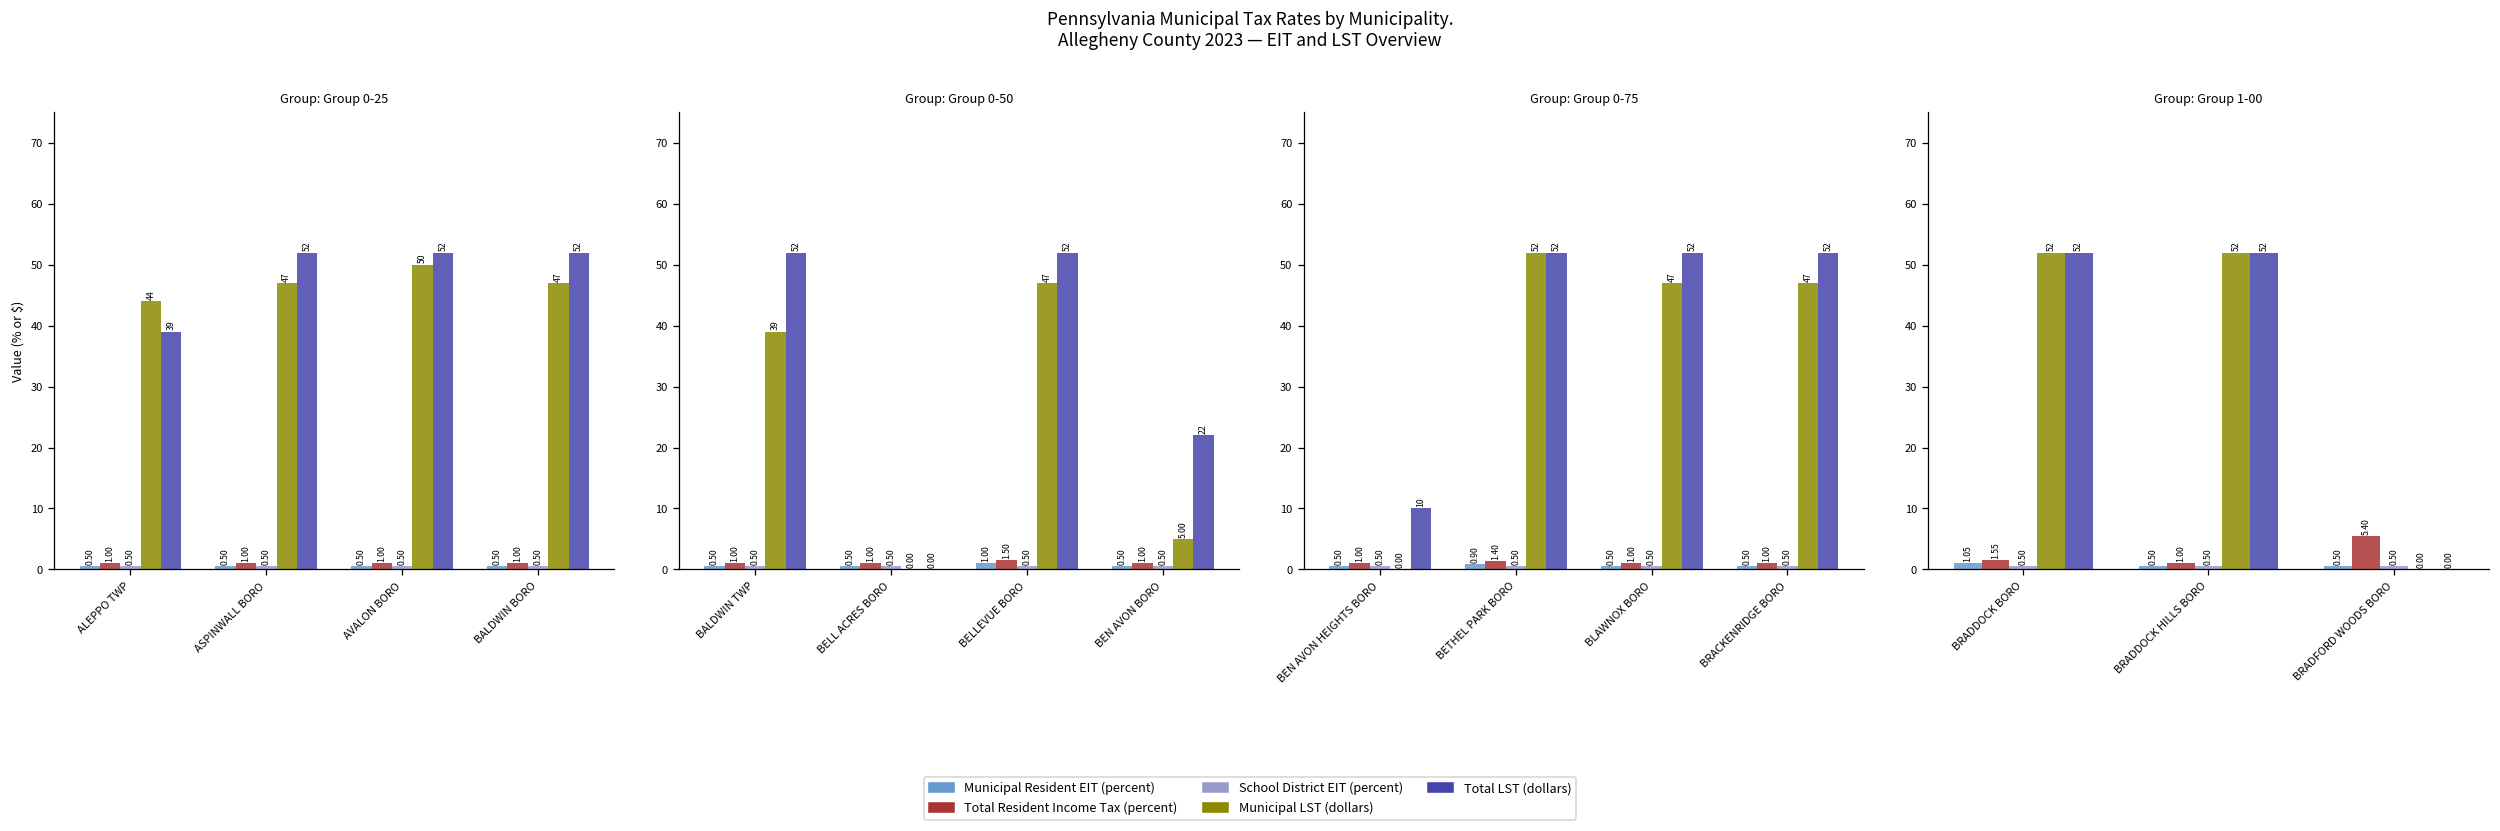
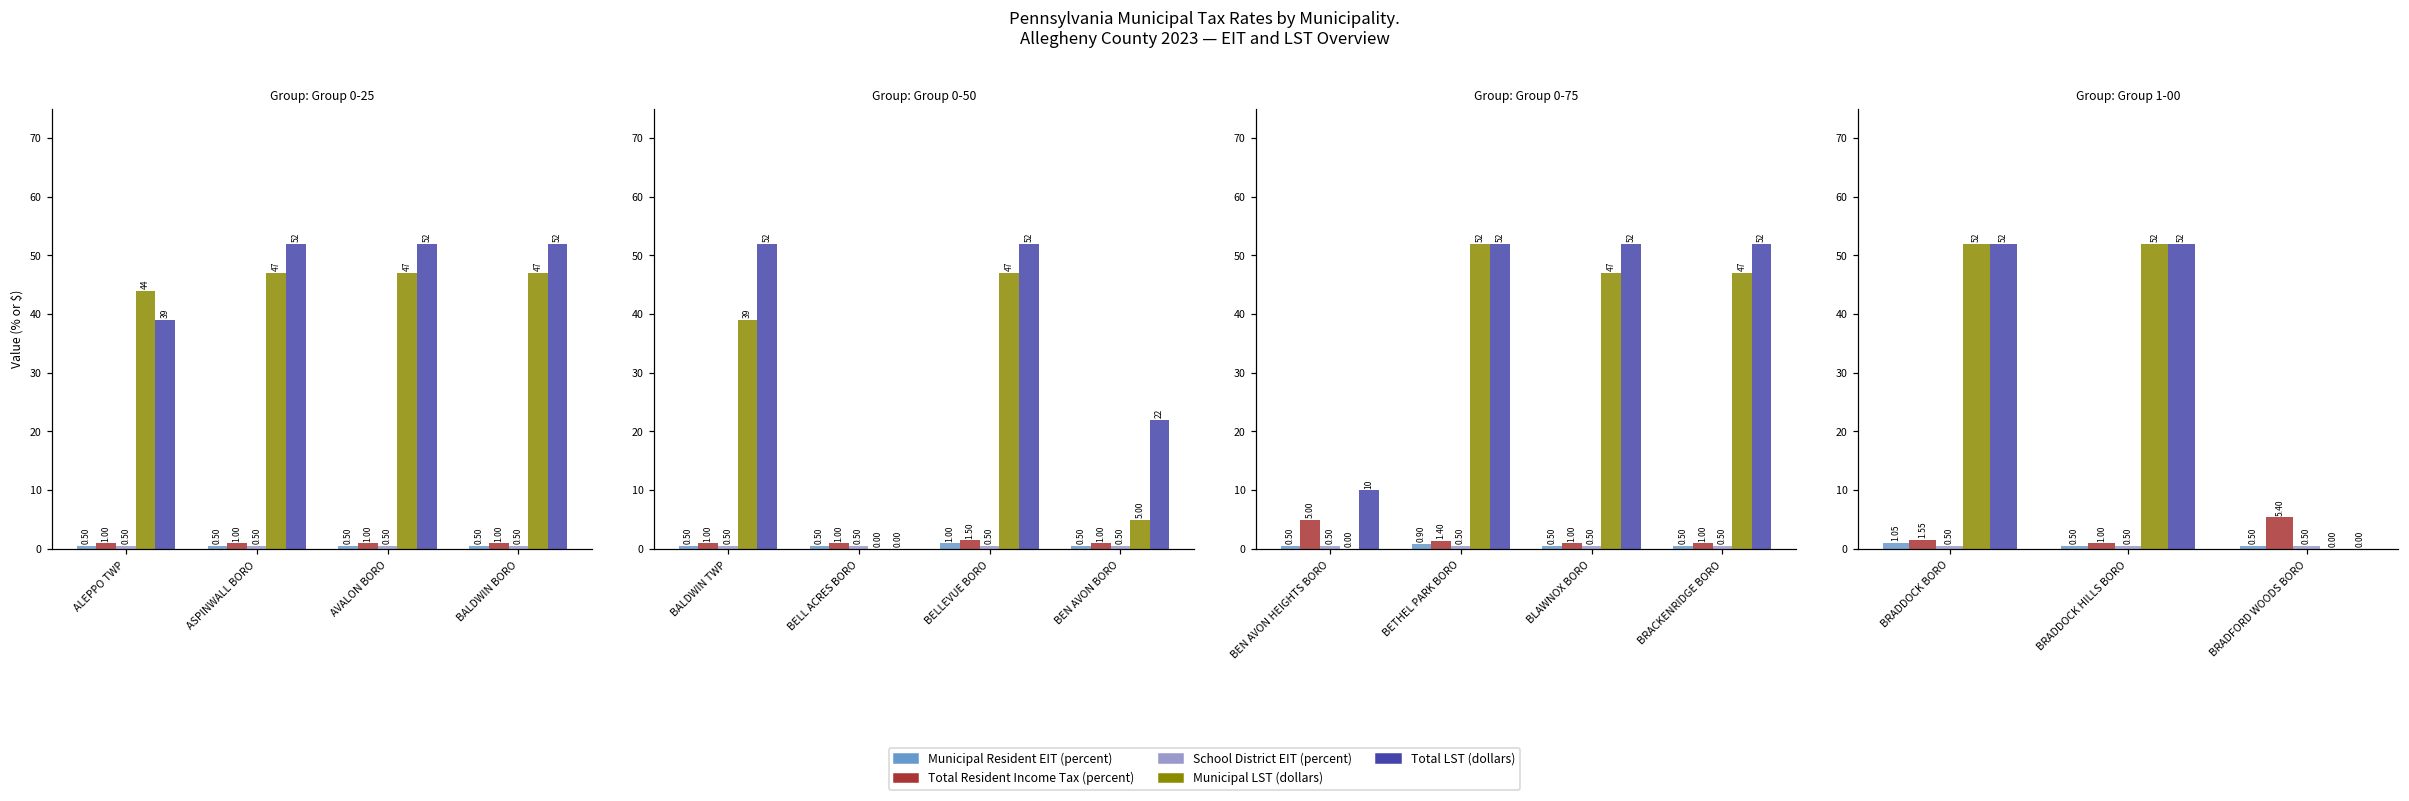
  {
    "Group: Group 0-25": {
      "Total Resident Income Tax (percent)": {
        "ALEPPO TWP": 1.00,
        "ASPINWALL BORO": 1.00,
        "AVALON BORO": 1.00,
        "BALDWIN BORO": 1.00
      },
      "Municipal LST (dollars)": {
        "ALEPPO TWP": 44,
        "ASPINWALL BORO": 47,
-       "AVALON BORO": 50,
+       "AVALON BORO": 47,
        "BALDWIN BORO": 47
      },
      "Total LST (dollars)": {
        "ALEPPO TWP": 39,
        "ASPINWALL BORO": 52,
        "AVALON BORO": 52,
        "BALDWIN BORO": 52
      }
    },
    "Group: Group 0-50": {
      "Total Resident Income Tax (percent)": {
        "BALDWIN TWP": 1.00,
        "BELL ACRES BORO": 1.00,
        "BELLEVUE BORO": 1.50,
        "BEN AVON BORO": 1.00
      },
      "Municipal LST (dollars)": {
        "BALDWIN TWP": 39,
        "BELL ACRES BORO": 0.00,
        "BELLEVUE BORO": 47,
        "BEN AVON BORO": 5.00
      },
      "Total LST (dollars)": {
        "BALDWIN TWP": 52,
        "BELL ACRES BORO": 0.00,
        "BELLEVUE BORO": 52,
        "BEN AVON BORO": 22
      }
    },
    "Group: Group 0-75": {
      "Total Resident Income Tax (percent)": {
-       "BEN AVON HEIGHTS BORO": 1.00,
+       "BEN AVON HEIGHTS BORO": 5.00,
        "BETHEL PARK BORO": 1.40,
        "BLAWNOX BORO": 1.00,
        "BRACKENRIDGE BORO": 1.00
      },
      "Municipal LST (dollars)": {
        "BEN AVON HEIGHTS BORO": 0.00,
        "BETHEL PARK BORO": 52,
        "BLAWNOX BORO": 47,
        "BRACKENRIDGE BORO": 47
      },
      "Total LST (dollars)": {
        "BEN AVON HEIGHTS BORO": 10,
        "BETHEL PARK BORO": 52,
        "BLAWNOX BORO": 52,
        "BRACKENRIDGE BORO": 52
      }
    },
    "Group: Group 1-00": {
      "Total Resident Income Tax (percent)": {
        "BRADDOCK BORO": 1.55,
        "BRADDOCK HILLS BORO": 1.00,
        "BRADFORD WOODS BORO": 5.40
      },
      "Municipal LST (dollars)": {
        "BRADDOCK BORO": 52,
        "BRADDOCK HILLS BORO": 52,
        "BRADFORD WOODS BORO": 0.00
      },
      "Total LST (dollars)": {
        "BRADDOCK BORO": 52,
        "BRADDOCK HILLS BORO": 52,
        "BRADFORD WOODS BORO": 0.00
      }
    }
  }
